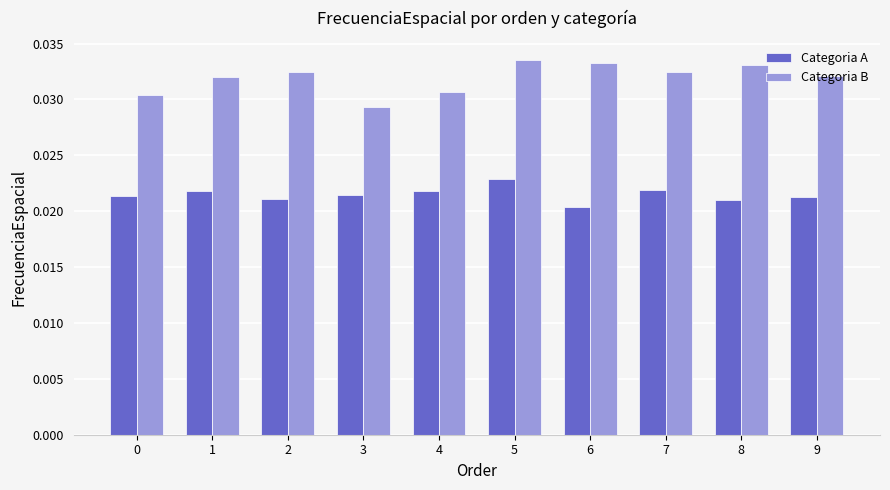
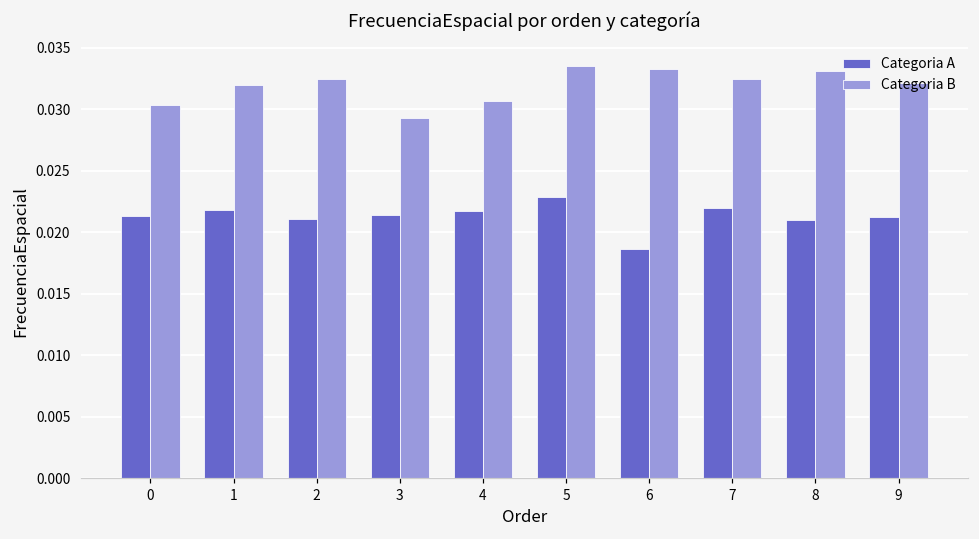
  {
    "Categoria A": {
      "0": 0.0214,
      "1": 0.0218,
      "2": 0.0211,
      "3": 0.0214,
      "4": 0.0218,
      "5": 0.0229,
-     "6": 0.0204,
+     "6": 0.0187,
      "7": 0.0219,
      "8": 0.0210,
      "9": 0.0213
    },
    "Categoria B": {
      "0": 0.0304,
      "1": 0.0320,
      "2": 0.0325,
      "3": 0.0293,
      "4": 0.0307,
      "5": 0.0336,
      "6": 0.0332,
      "7": 0.0325,
      "8": 0.0331,
      "9": 0.0321
    }
  }
